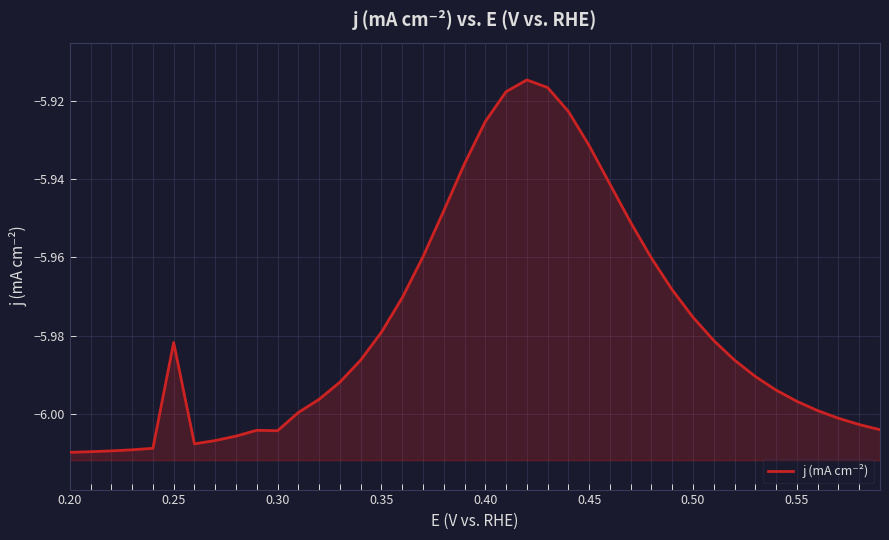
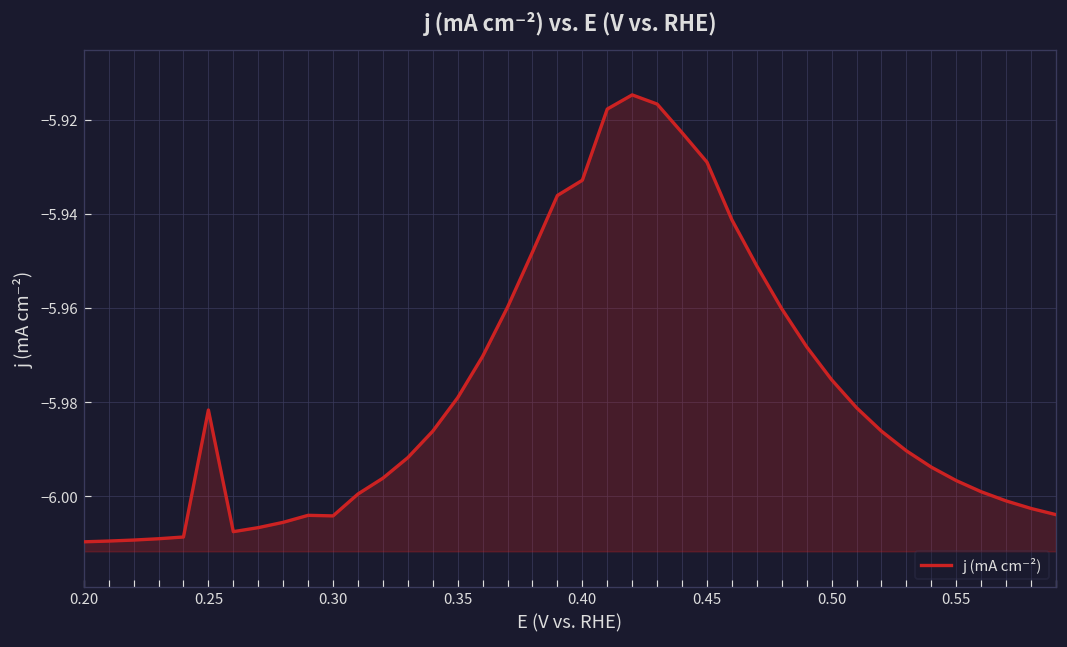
  {
    "0.20": -6.010,
    "0.25": -5.982,
    "0.30": -6.004,
    "0.35": -5.979,
-   "0.40": -5.925,
-   "0.45": -5.931,
+   "0.40": -5.933,
+   "0.45": -5.929,
    "0.50": -5.975,
    "0.55": -5.997
  }
